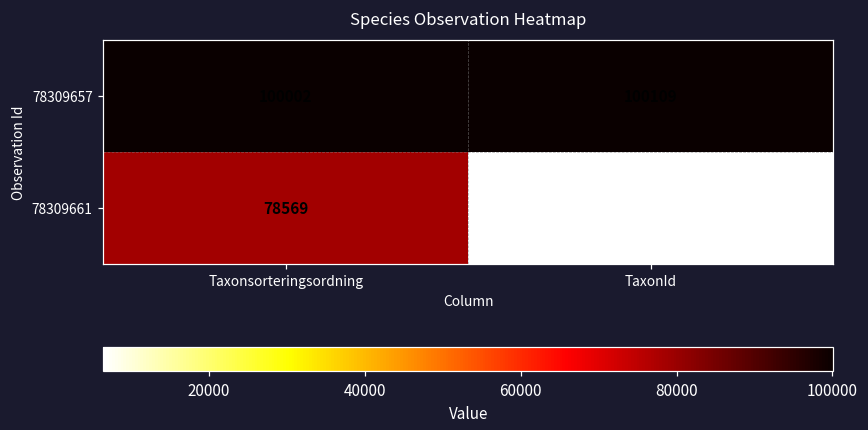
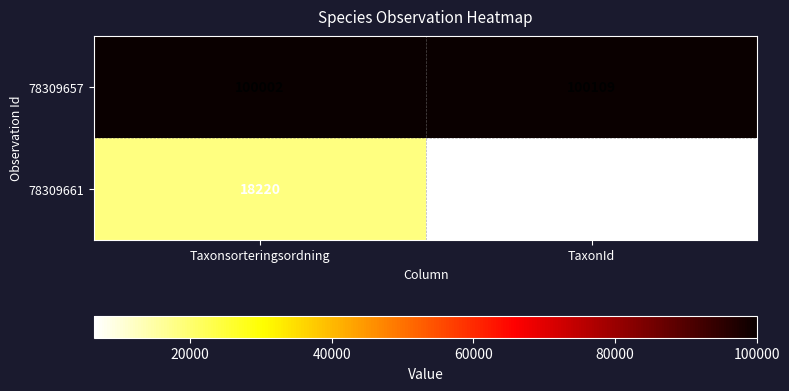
  {
    "78309661": {
-     "Taxonsorteringsordning": 78569
+     "Taxonsorteringsordning": 18220
    }
  }
